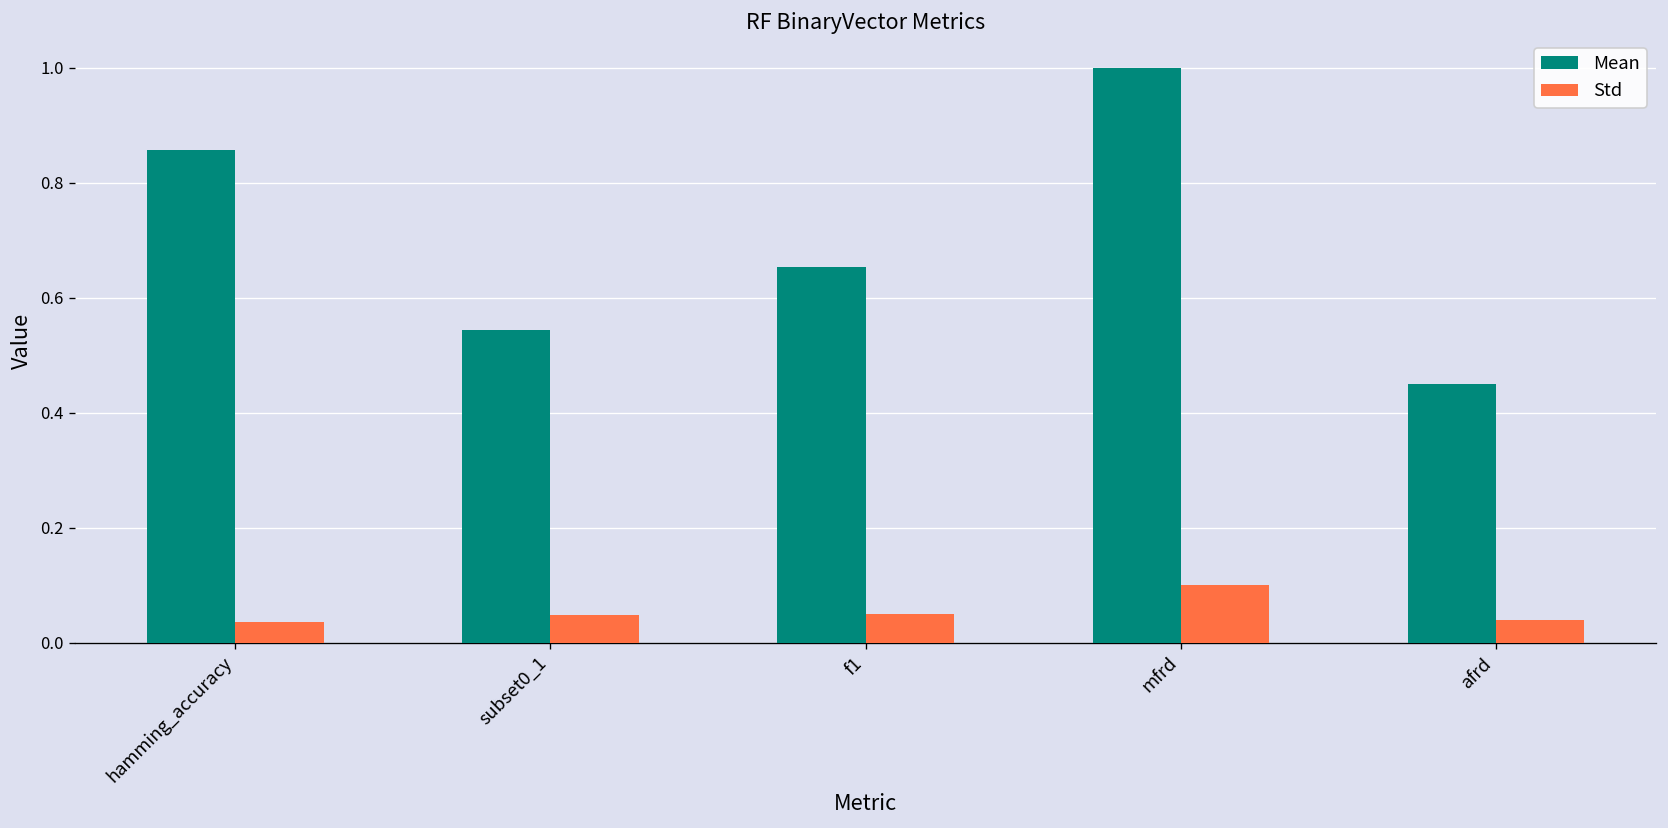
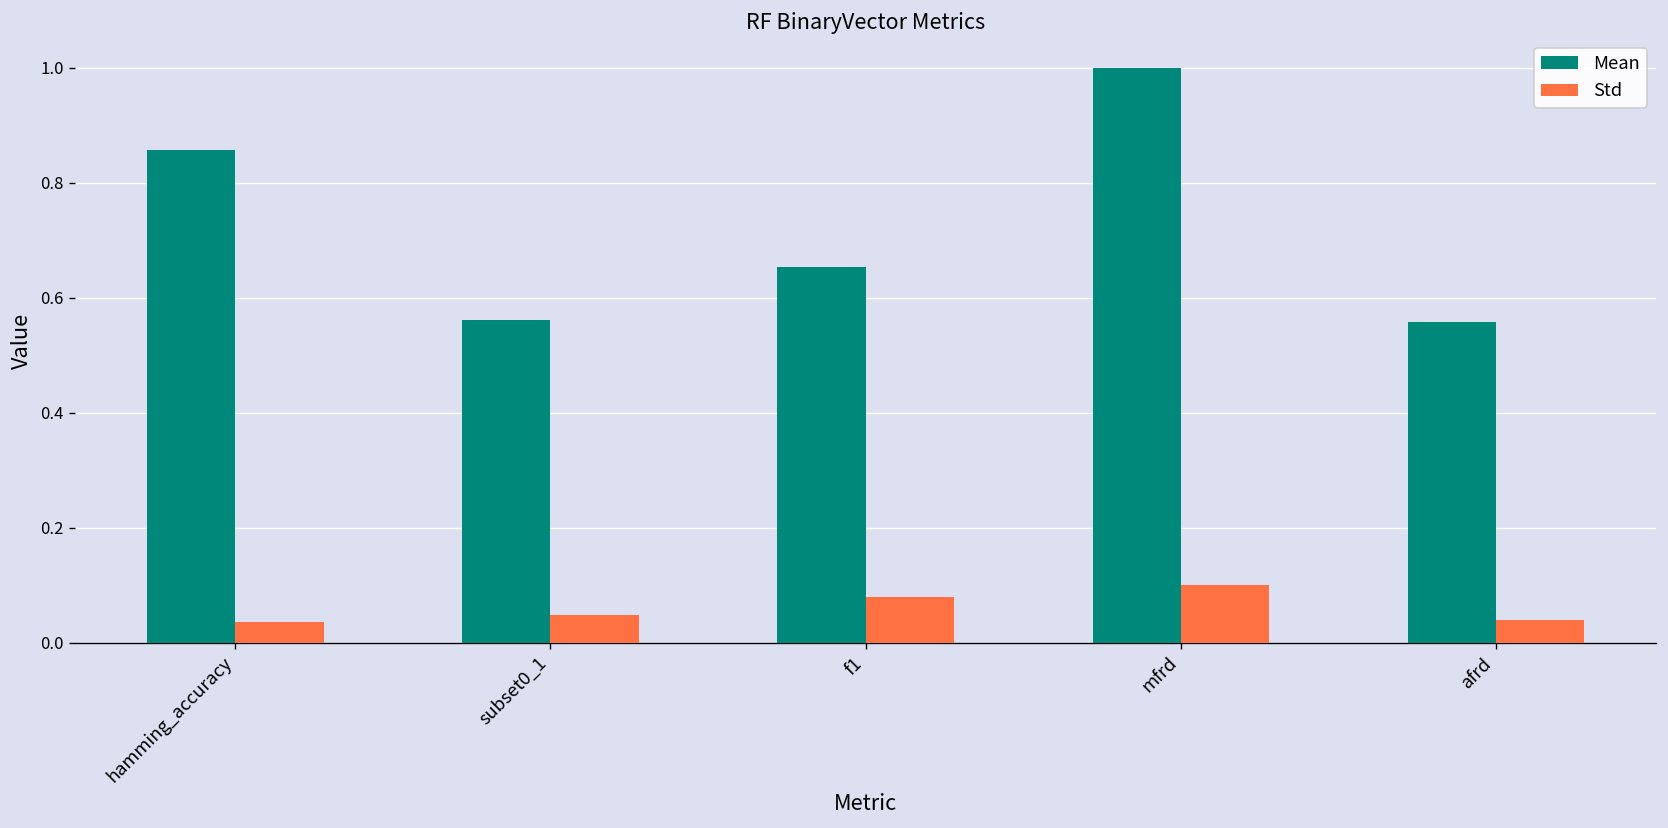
  {
    "Mean": {
      "hamming_accuracy": 0.86,
-     "subset0_1": 0.54,
+     "subset0_1": 0.56,
      "f1": 0.65,
      "mfrd": 1.00,
-     "afrd": 0.45
+     "afrd": 0.56
    },
    "Std": {
      "hamming_accuracy": 0.04,
      "subset0_1": 0.05,
-     "f1": 0.05,
+     "f1": 0.08,
      "mfrd": 0.10,
      "afrd": 0.04
    }
  }
